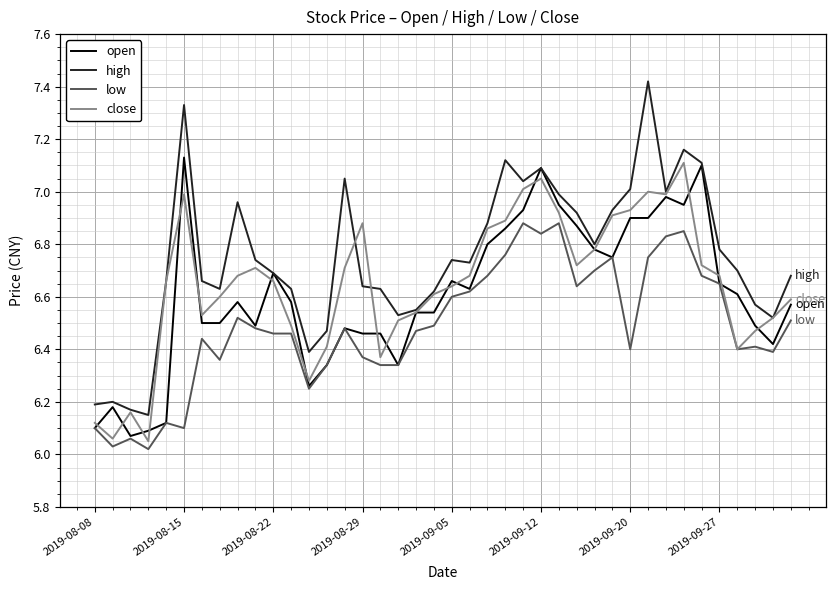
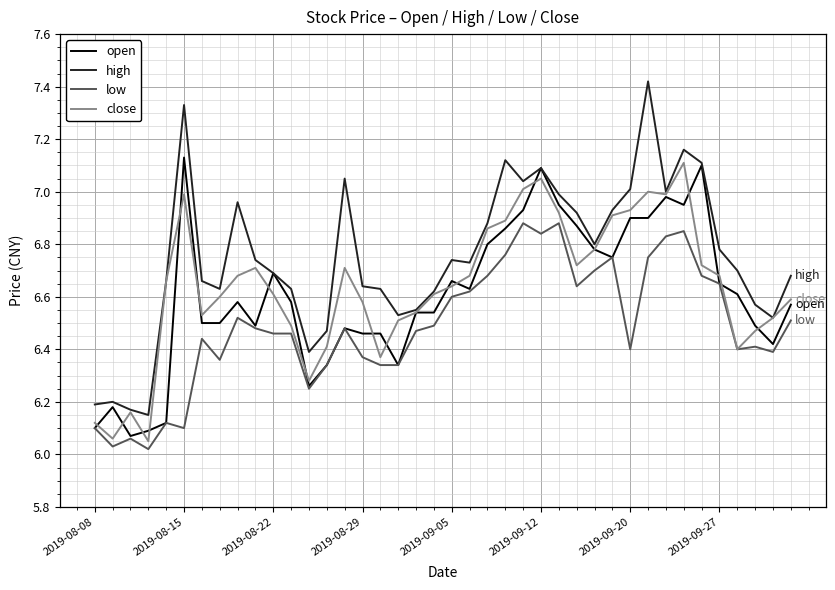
  {
    "low": {
      "2019-08-15": 6.10,
      "2019-08-22": 6.46,
      "2019-08-29": 6.37,
      "2019-09-05": 6.60,
      "2019-09-12": 6.84,
      "2019-09-20": 6.40
    },
    "close": {
      "2019-08-08": 6.12,
      "2019-08-15": 6.99,
-     "2019-08-22": 6.66,
-     "2019-08-29": 6.88,
+     "2019-08-22": 6.61,
+     "2019-08-29": 6.58,
      "2019-09-05": 6.64,
      "2019-09-12": 7.05,
      "2019-09-20": 6.93,
      "2019-09-27": 6.68
    }
  }
